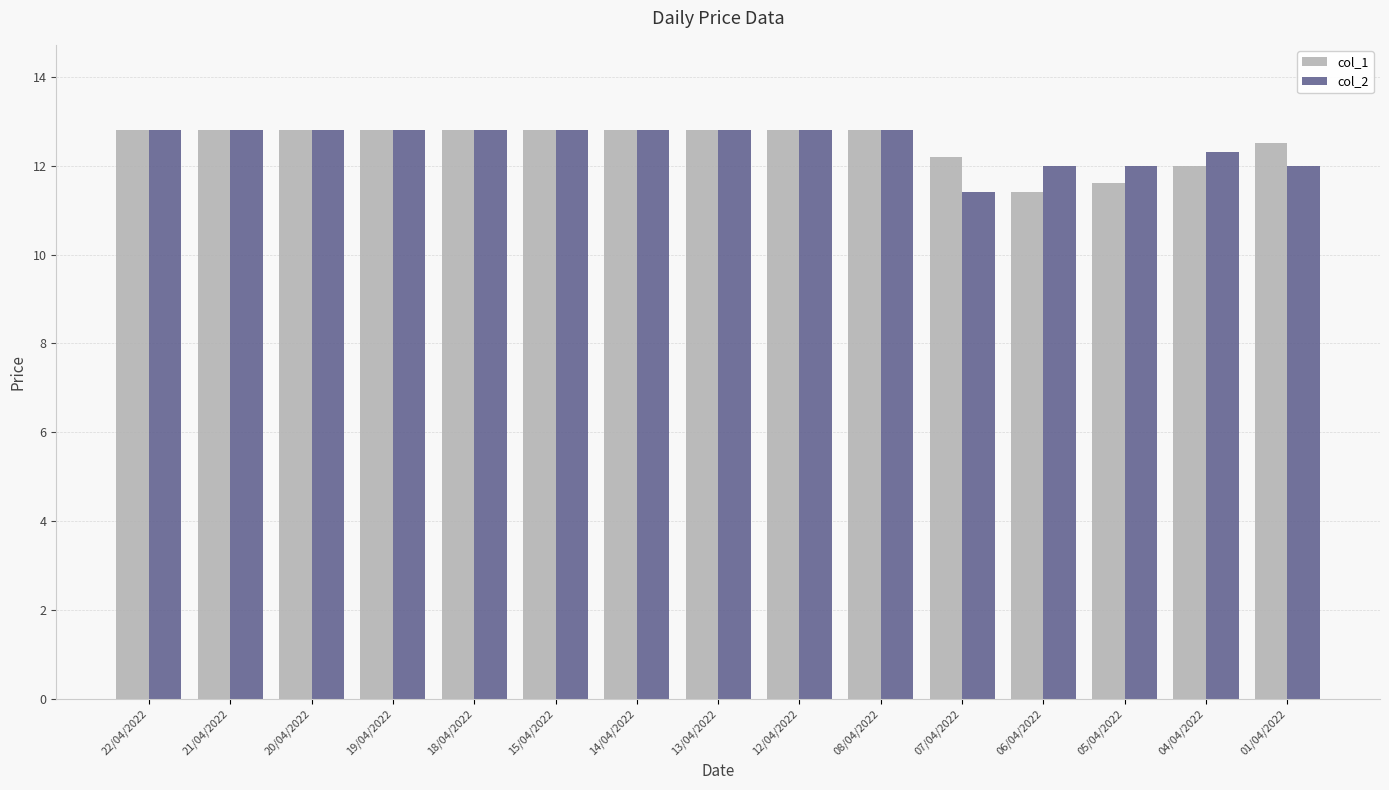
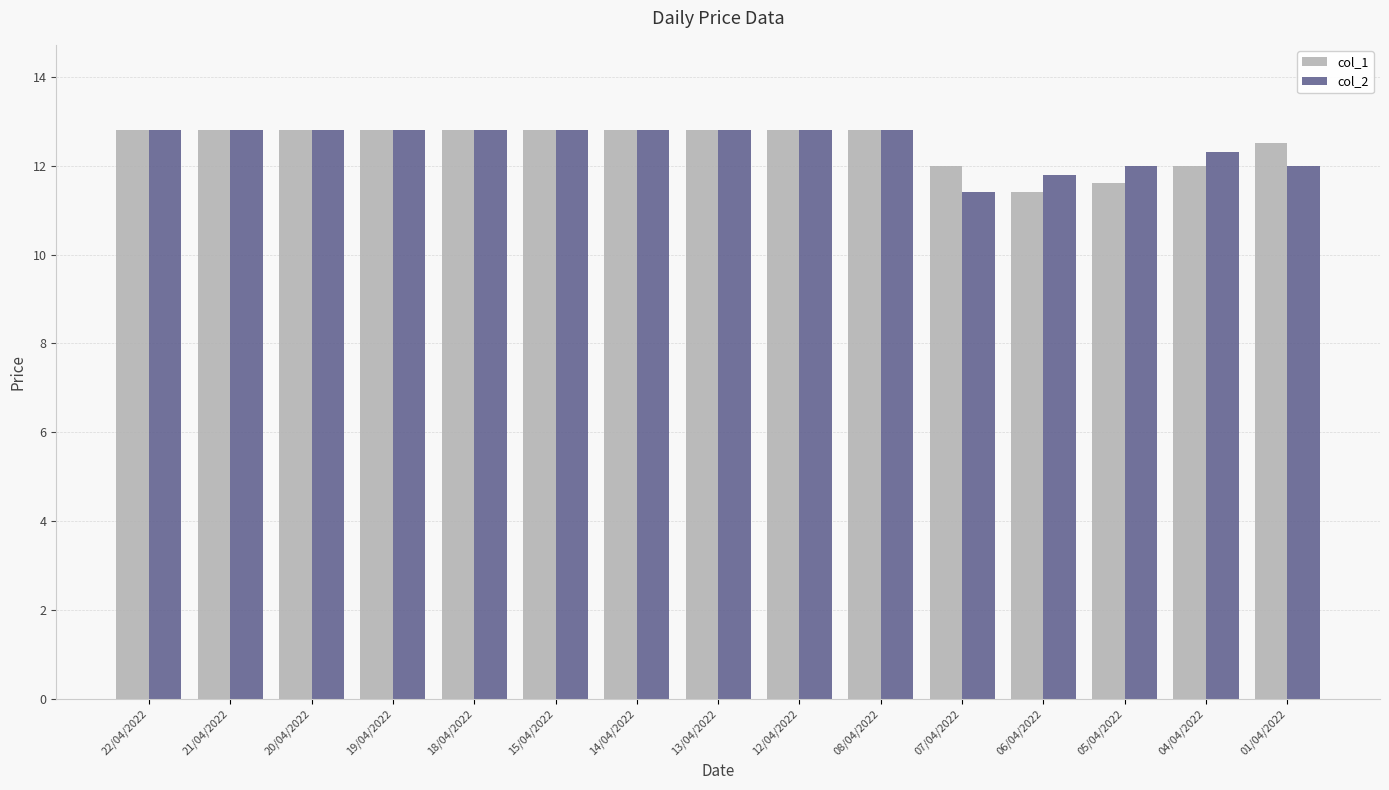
  {
    "col_1": {
      "22/04/2022": 12.8,
      "21/04/2022": 12.8,
      "20/04/2022": 12.8,
      "19/04/2022": 12.8,
      "18/04/2022": 12.8,
      "15/04/2022": 12.8,
      "14/04/2022": 12.8,
      "13/04/2022": 12.8,
      "12/04/2022": 12.8,
      "08/04/2022": 12.8,
-     "07/04/2022": 12.2,
+     "07/04/2022": 12.0,
      "06/04/2022": 11.4,
      "05/04/2022": 11.6,
      "04/04/2022": 12.0,
      "01/04/2022": 12.5
    },
    "col_2": {
      "22/04/2022": 12.8,
      "21/04/2022": 12.8,
      "20/04/2022": 12.8,
      "19/04/2022": 12.8,
      "18/04/2022": 12.8,
      "15/04/2022": 12.8,
      "14/04/2022": 12.8,
      "13/04/2022": 12.8,
      "12/04/2022": 12.8,
      "08/04/2022": 12.8,
      "07/04/2022": 11.4,
-     "06/04/2022": 12.0,
+     "06/04/2022": 11.8,
      "05/04/2022": 12.0,
      "04/04/2022": 12.3,
      "01/04/2022": 12.0
    }
  }
